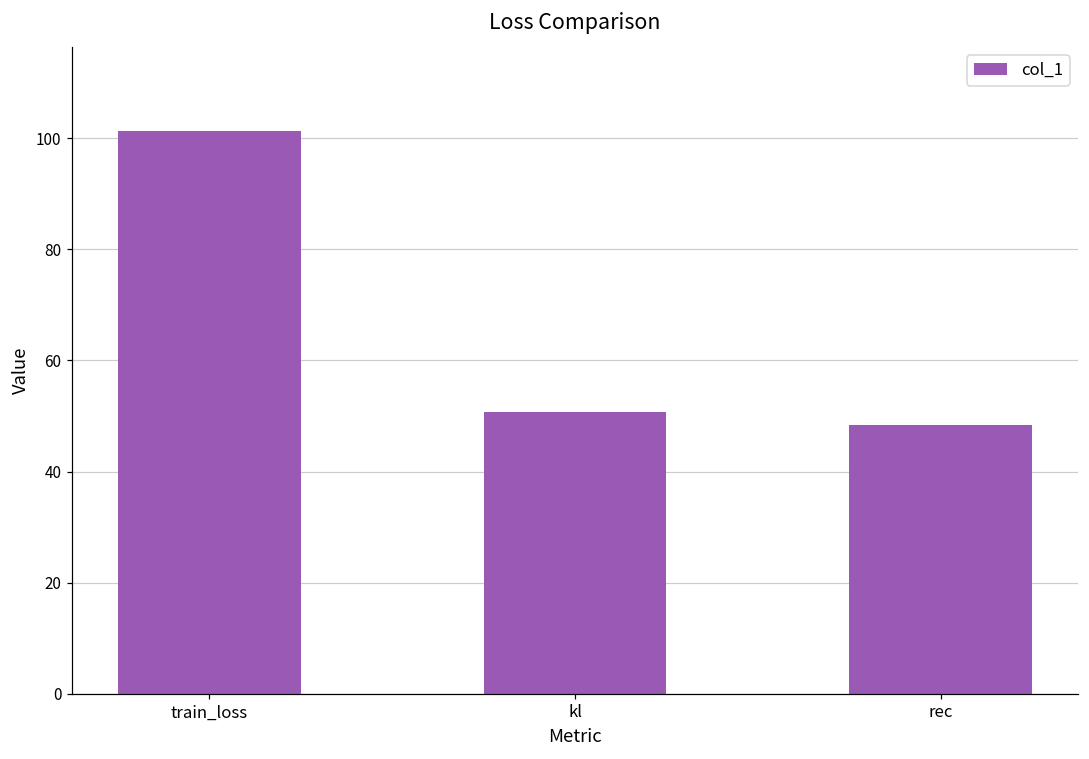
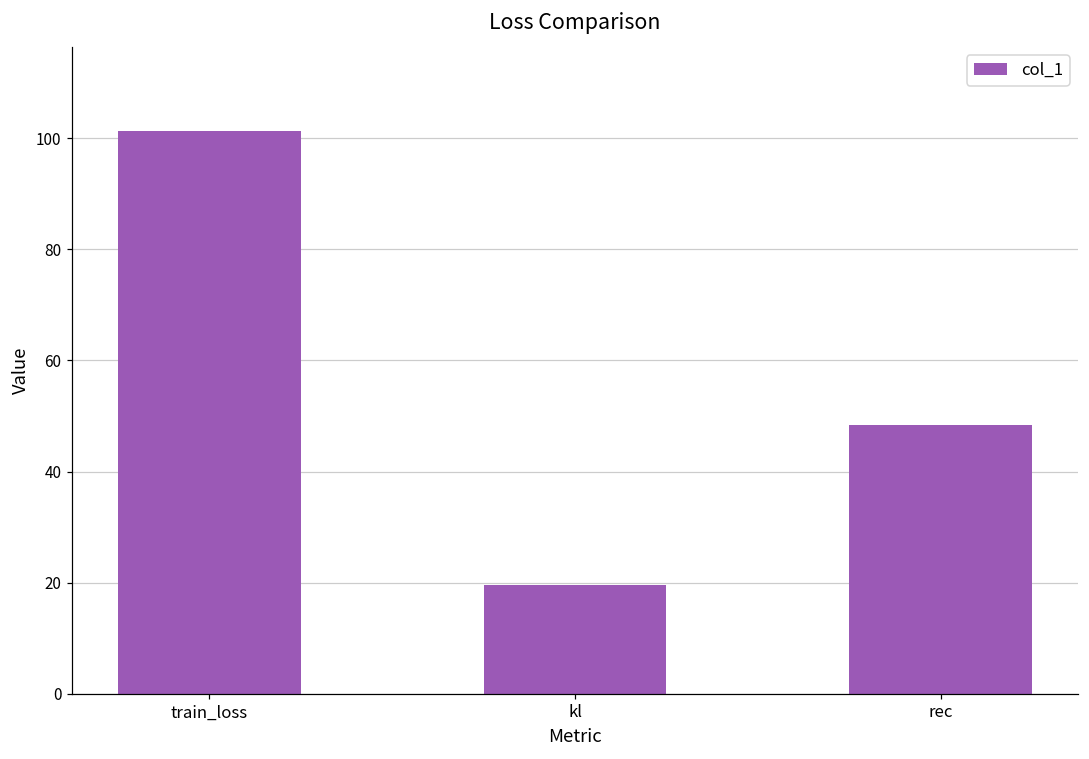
  {
    "train_loss": 101,
-   "kl": 51,
+   "kl": 20,
    "rec": 48
  }
